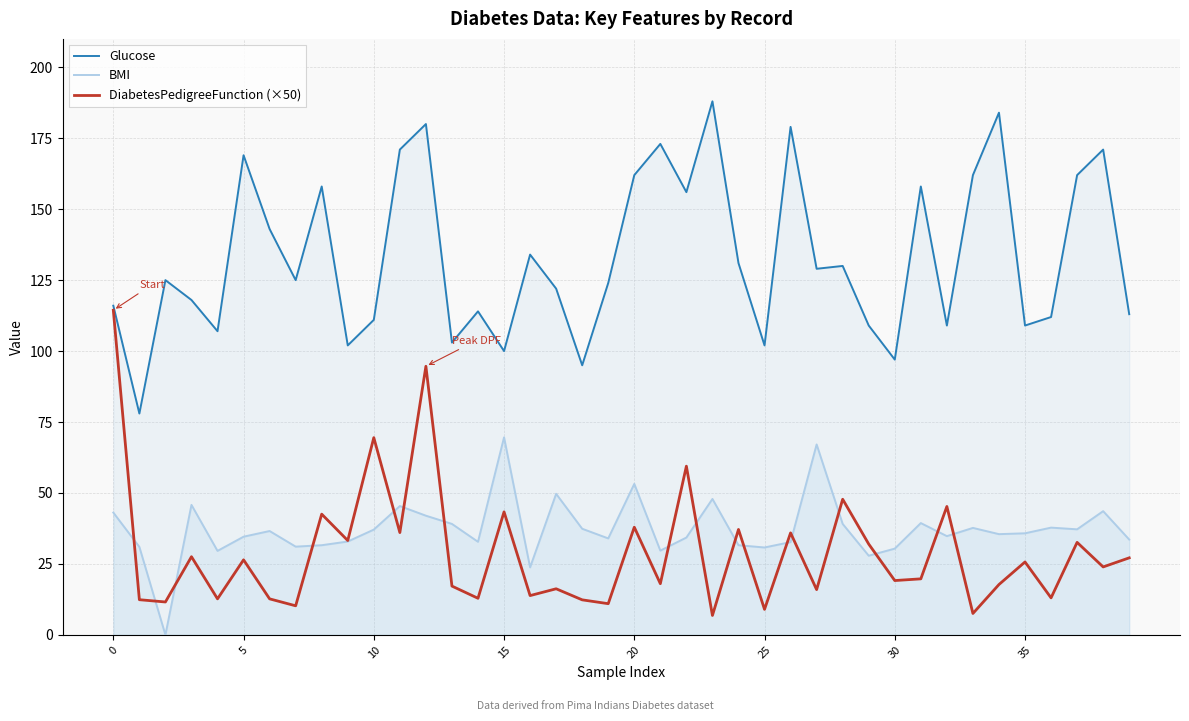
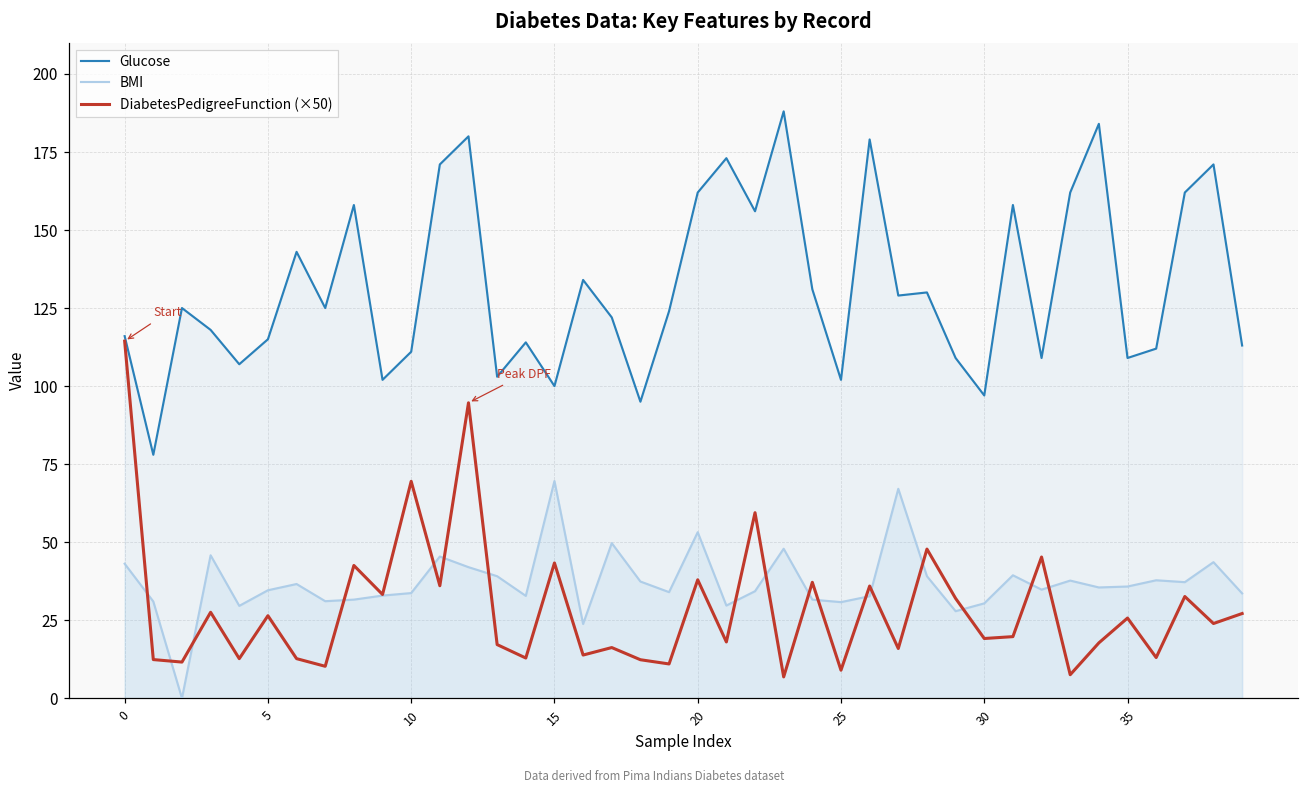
  {
    "Glucose": {
      "0": 116,
-     "5": 169,
+     "5": 115,
      "10": 111,
      "15": 100,
      "20": 162,
      "25": 102,
      "30": 97,
      "35": 109
    },
    "BMI": {
      "0": 43,
      "5": 35,
-     "10": 37,
+     "10": 34,
      "15": 70,
      "20": 53,
      "25": 31,
      "30": 30,
      "35": 36
    },
    "DiabetesPedigreeFunction (×50)": {
      "0": 114,
      "5": 26,
      "10": 70,
      "15": 43,
      "20": 38,
      "25": 9,
      "30": 19,
      "35": 26
    }
  }
